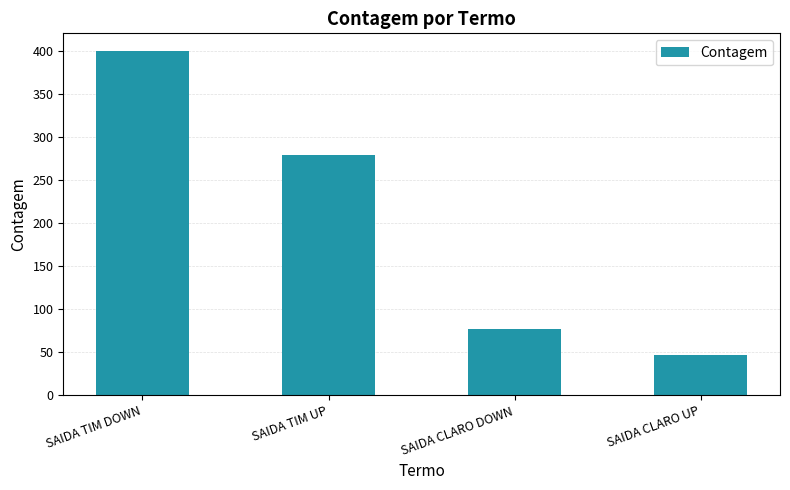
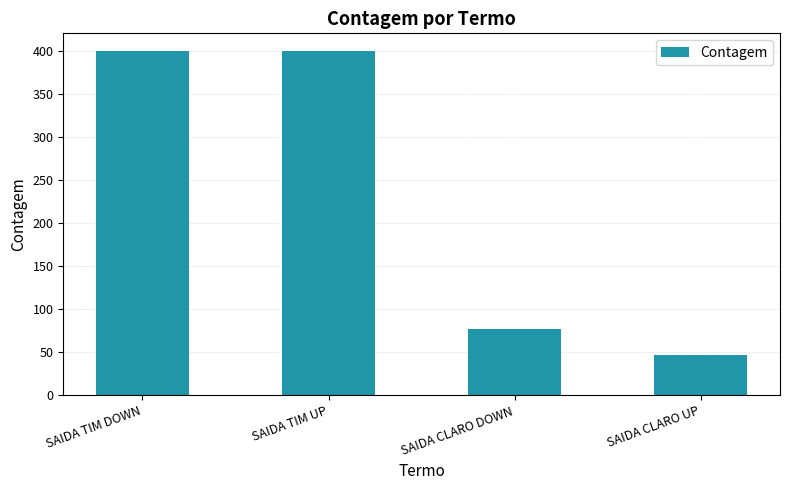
  {
    "SAIDA TIM DOWN": 400,
-   "SAIDA TIM UP": 280,
+   "SAIDA TIM UP": 400,
    "SAIDA CLARO DOWN": 80,
    "SAIDA CLARO UP": 50
  }
